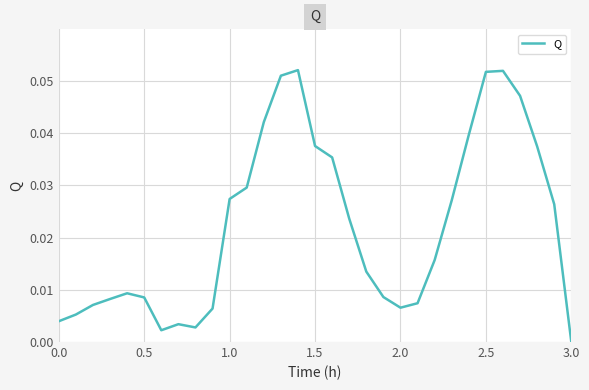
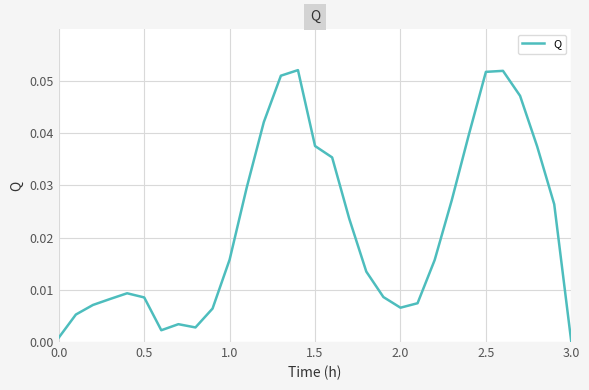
  {
-   "0.0": 0.004,
+   "0.0": 0.001,
    "0.5": 0.009,
-   "1.0": 0.027,
+   "1.0": 0.016,
    "1.5": 0.038,
    "2.0": 0.007,
    "2.5": 0.052,
    "3.0": 0.000
  }
